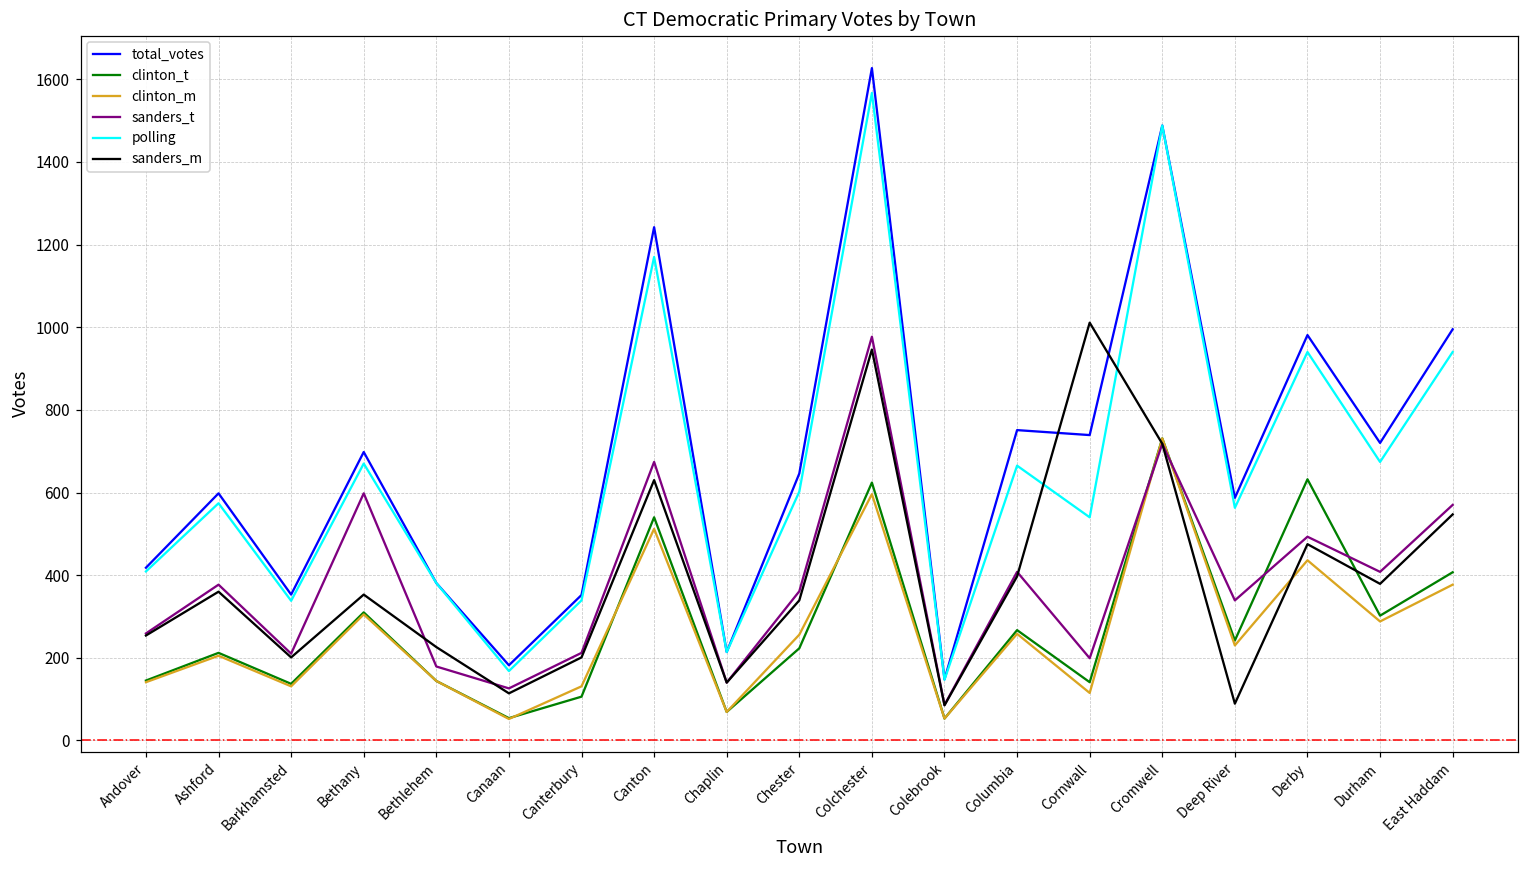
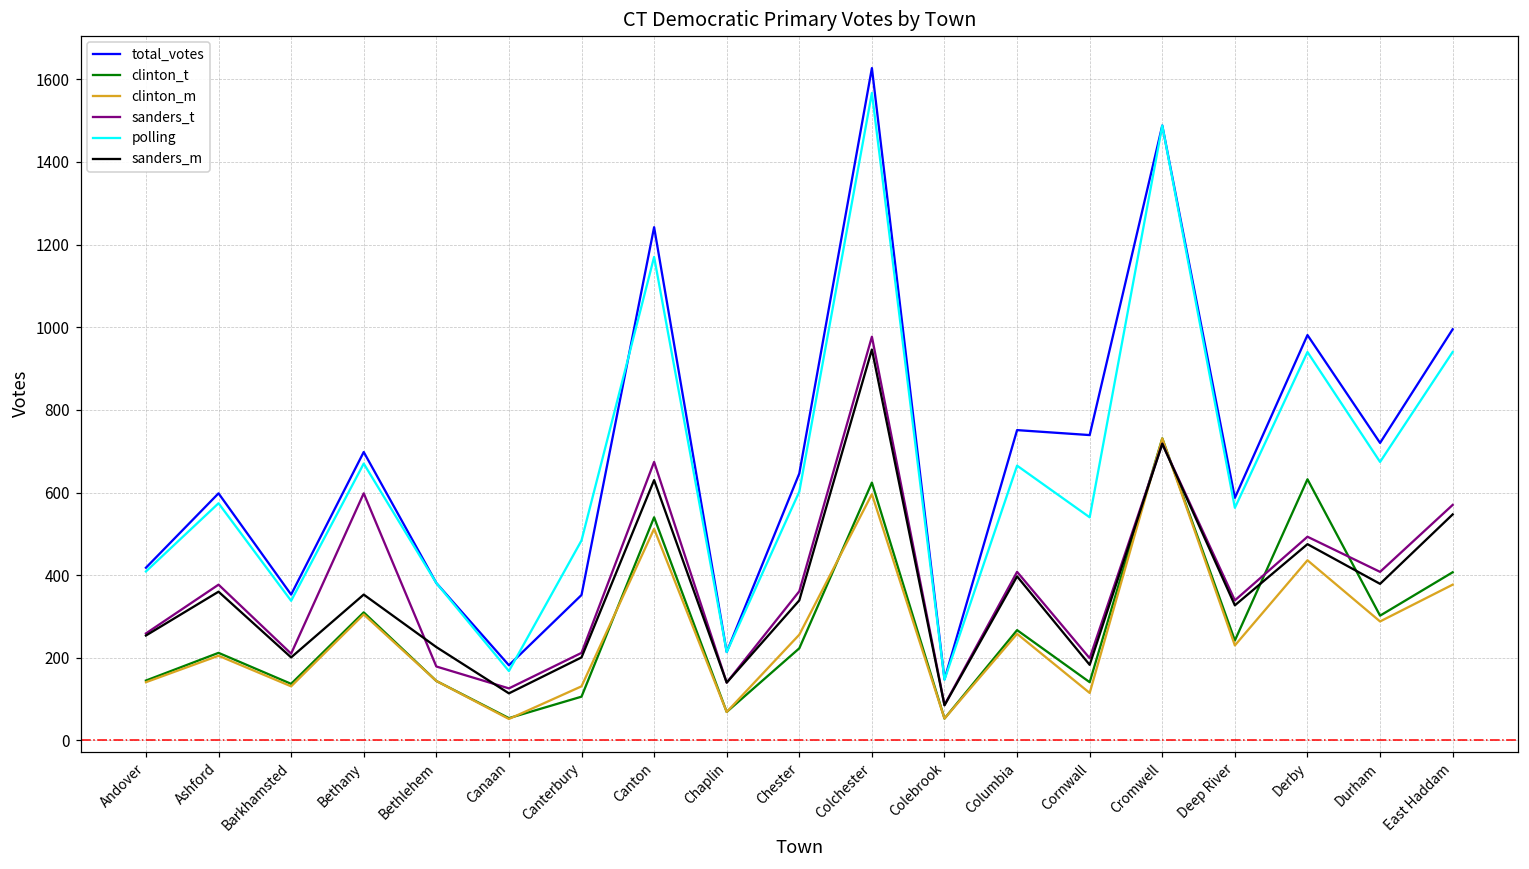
  {
    "total_votes": {
      "Andover": 420,
      "Ashford": 600,
      "Barkhamsted": 350,
      "Bethany": 700,
      "Canaan": 180,
      "Canterbury": 350,
      "Canton": 1240,
      "Chester": 650,
      "Colchester": 1630,
      "Columbia": 750,
      "Cornwall": 740,
      "Deep River": 590,
      "Derby": 980,
      "Durham": 720,
      "East Haddam": 1000
    },
    "clinton_t": {
      "Ashford": 210,
      "Canterbury": 110,
      "Canton": 540,
      "Chester": 220,
      "Colchester": 620,
      "Columbia": 270,
      "Cornwall": 140,
      "Deep River": 240,
      "Derby": 630,
      "Durham": 300,
      "East Haddam": 410
    },
    "clinton_m": {
      "Ashford": 210,
      "Canterbury": 130,
      "Canton": 510,
      "Chester": 260,
      "Colchester": 600,
      "Columbia": 260,
      "Cornwall": 120,
      "Deep River": 230,
      "Derby": 440,
      "Durham": 290,
      "East Haddam": 380
    },
    "sanders_t": {
      "Ashford": 380,
      "Barkhamsted": 210,
      "Bethany": 600,
      "Bethlehem": 180,
      "Canaan": 130,
      "Canterbury": 210,
      "Canton": 670,
      "Chester": 360,
      "Colchester": 980,
      "Columbia": 410,
      "Cornwall": 200,
      "Deep River": 340,
      "Derby": 490,
      "Durham": 410,
      "East Haddam": 570
    },
    "polling": {
      "Andover": 410,
      "Ashford": 570,
      "Barkhamsted": 340,
      "Bethany": 670,
      "Canaan": 170,
-     "Canterbury": 340,
+     "Canterbury": 480,
      "Canton": 1170,
      "Chester": 600,
      "Colchester": 1570,
      "Columbia": 670,
      "Cornwall": 540,
      "Deep River": 560,
      "Derby": 940,
      "Durham": 670,
      "East Haddam": 940
    },
    "sanders_m": {
      "Ashford": 360,
      "Barkhamsted": 200,
      "Bethany": 350,
      "Bethlehem": 230,
      "Canaan": 110,
      "Canterbury": 200,
      "Canton": 630,
      "Chester": 340,
      "Colchester": 950,
      "Columbia": 400,
-     "Cornwall": 1010,
-     "Deep River": 90,
+     "Cornwall": 180,
+     "Deep River": 330,
      "Derby": 480,
      "Durham": 380,
      "East Haddam": 550
    }
  }
